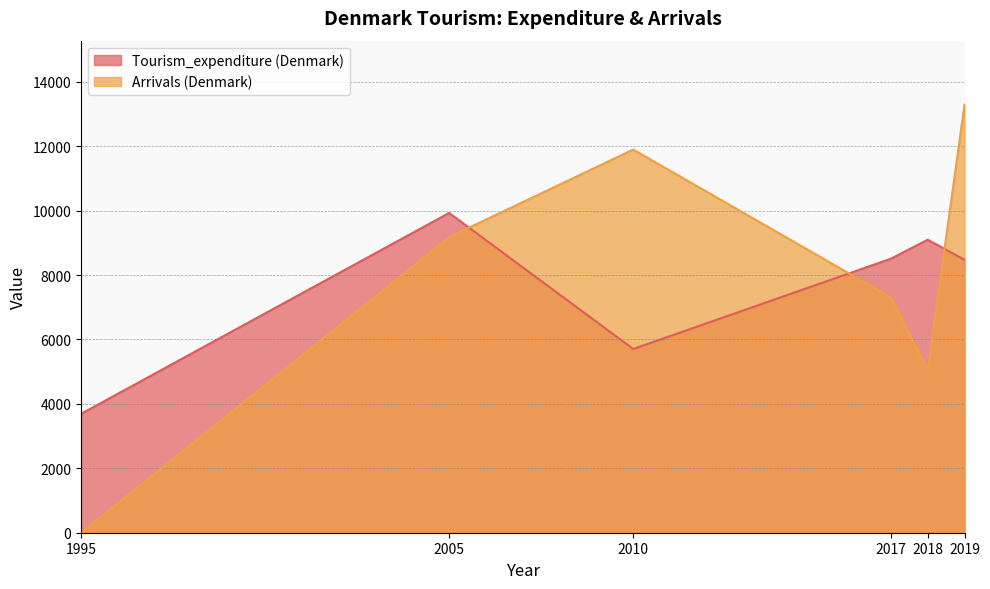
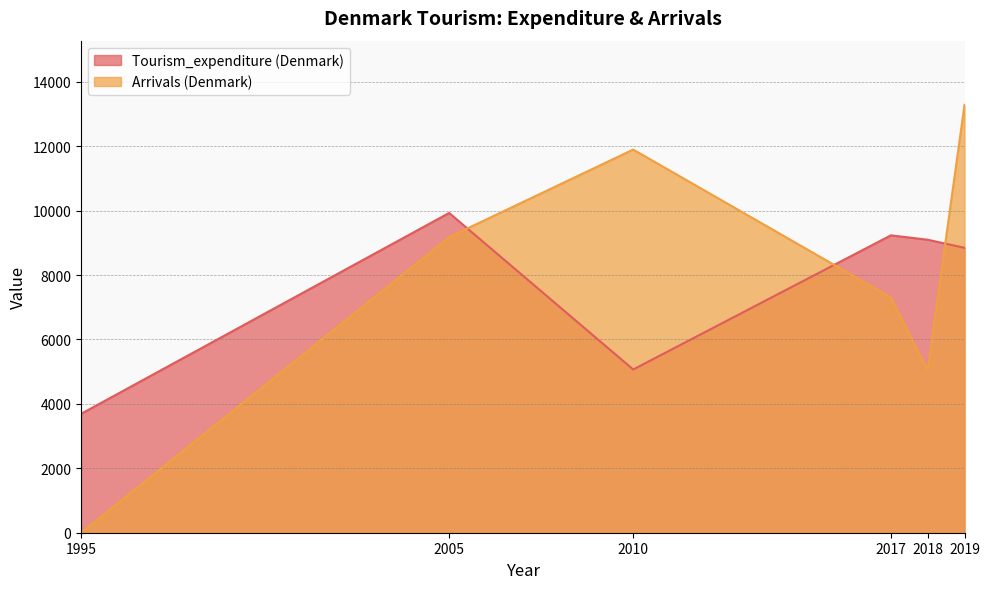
  {
    "Tourism_expenditure (Denmark)": {
      "1995": 3700,
      "2005": 9900,
-     "2010": 5700,
-     "2017": 8500,
+     "2010": 5100,
+     "2017": 9200,
      "2018": 9100,
-     "2019": 8500
+     "2019": 8800
    },
    "Arrivals (Denmark)": {
      "1995": 0,
      "2005": 9200,
      "2010": 11900,
      "2017": 7300,
      "2018": 5000,
      "2019": 13300
    }
  }
